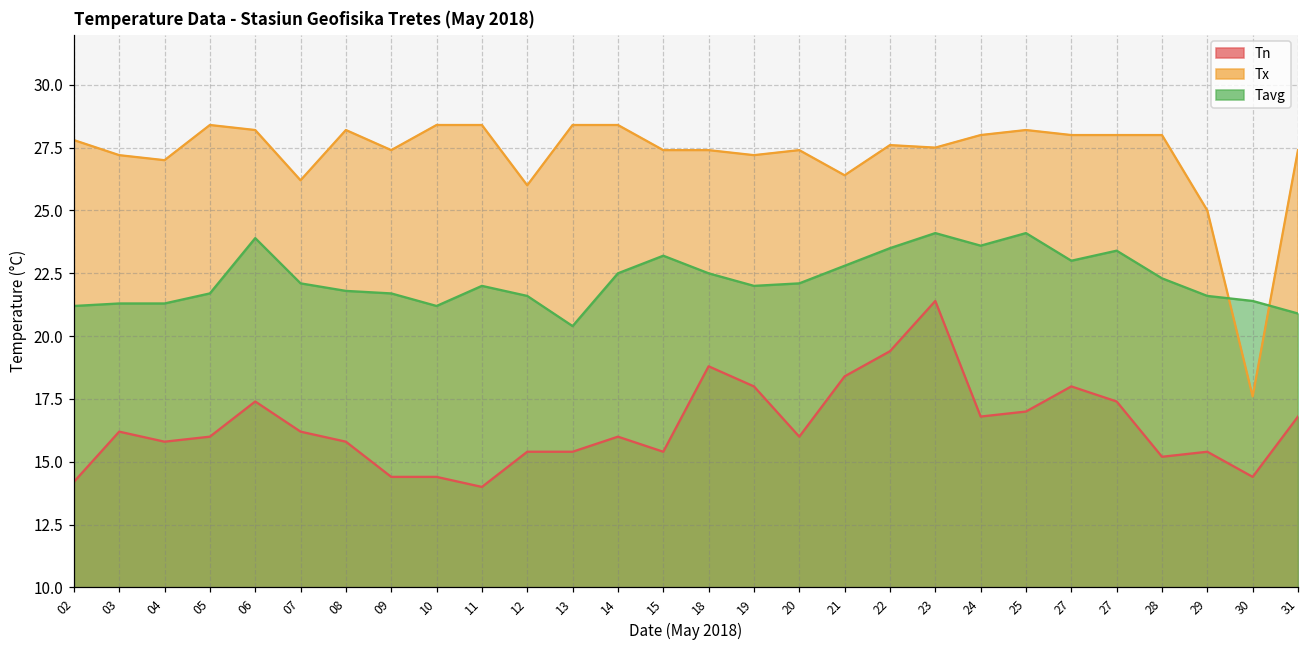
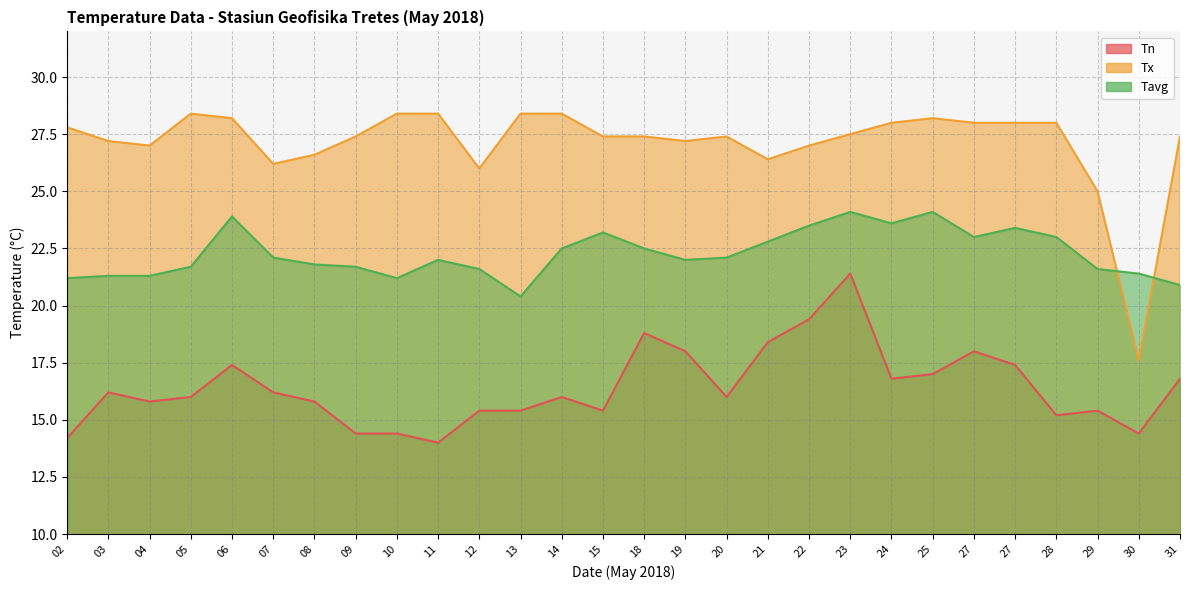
  {
    "Tn": {
      "02": 14.2,
      "03": 16.2,
      "04": 15.8,
      "05": 16.0,
      "06": 17.4,
      "07": 16.2,
      "08": 15.8,
      "09": 14.4,
      "10": 14.4,
      "11": 14.0,
      "12": 15.4,
      "13": 15.4,
      "14": 16.0,
      "15": 15.4,
      "18": 18.8,
      "19": 18.0,
      "20": 16.0,
      "21": 18.4,
      "22": 19.4,
      "23": 21.4,
      "24": 16.8,
      "25": 17.0,
      "28": 15.2,
      "29": 15.4,
      "30": 14.4,
      "31": 16.8
    },
    "Tx": {
      "02": 27.8,
      "03": 27.2,
      "04": 27.0,
      "05": 28.4,
      "06": 28.2,
      "07": 26.2,
-     "08": 28.2,
+     "08": 26.6,
      "09": 27.4,
      "10": 28.4,
      "11": 28.4,
      "12": 26.0,
      "13": 28.4,
      "14": 28.4,
      "15": 27.4,
      "18": 27.4,
      "19": 27.2,
      "20": 27.4,
      "21": 26.4,
-     "22": 27.6,
+     "22": 27.0,
      "23": 27.5,
      "24": 28.0,
      "25": 28.2,
      "28": 28.0,
      "29": 25.0,
      "30": 17.6,
      "31": 27.4
    },
    "Tavg": {
      "02": 21.2,
      "03": 21.3,
      "04": 21.3,
      "05": 21.7,
      "06": 23.9,
      "07": 22.1,
      "08": 21.8,
      "09": 21.7,
      "10": 21.2,
      "11": 22.0,
      "12": 21.6,
      "13": 20.4,
      "14": 22.5,
      "15": 23.2,
      "18": 22.5,
      "19": 22.0,
      "20": 22.1,
      "21": 22.8,
      "22": 23.5,
      "23": 24.1,
      "24": 23.6,
      "25": 24.1,
-     "28": 22.3,
+     "28": 23.0,
      "29": 21.6,
      "30": 21.4,
      "31": 20.9
    }
  }
